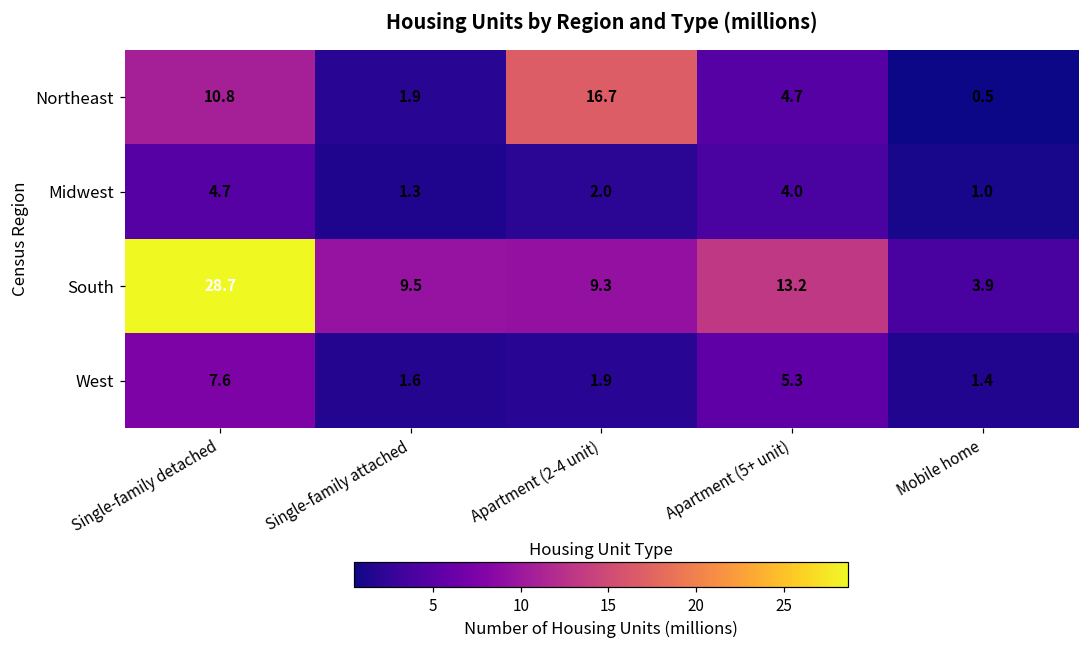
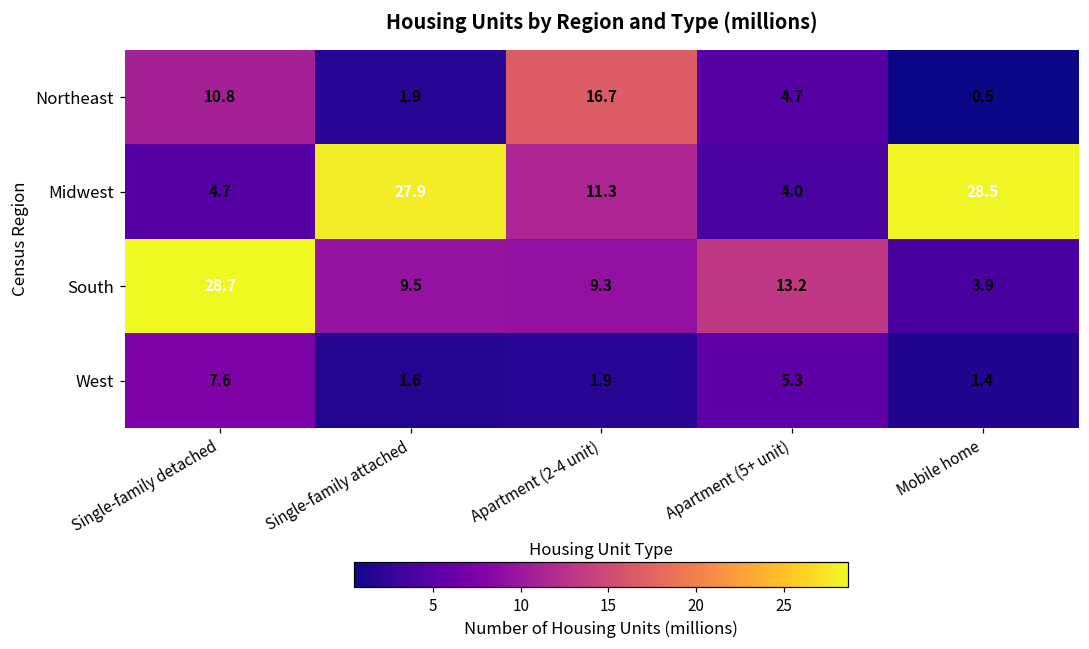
  {
    "Northeast": {
      "Single-family detached": 10.8,
      "Single-family attached": 1.9,
      "Apartment (2-4 unit)": 16.7,
      "Apartment (5+ unit)": 4.7,
      "Mobile home": 0.5
    },
    "Midwest": {
      "Single-family detached": 4.7,
-     "Single-family attached": 1.3,
-     "Apartment (2-4 unit)": 2.0,
+     "Single-family attached": 27.9,
+     "Apartment (2-4 unit)": 11.3,
      "Apartment (5+ unit)": 4.0,
-     "Mobile home": 1.0
+     "Mobile home": 28.5
    },
    "South": {
      "Single-family detached": 28.7,
      "Single-family attached": 9.5,
      "Apartment (2-4 unit)": 9.3,
      "Apartment (5+ unit)": 13.2,
      "Mobile home": 3.9
    },
    "West": {
      "Single-family detached": 7.6,
      "Single-family attached": 1.6,
      "Apartment (2-4 unit)": 1.9,
      "Apartment (5+ unit)": 5.3,
      "Mobile home": 1.4
    }
  }
